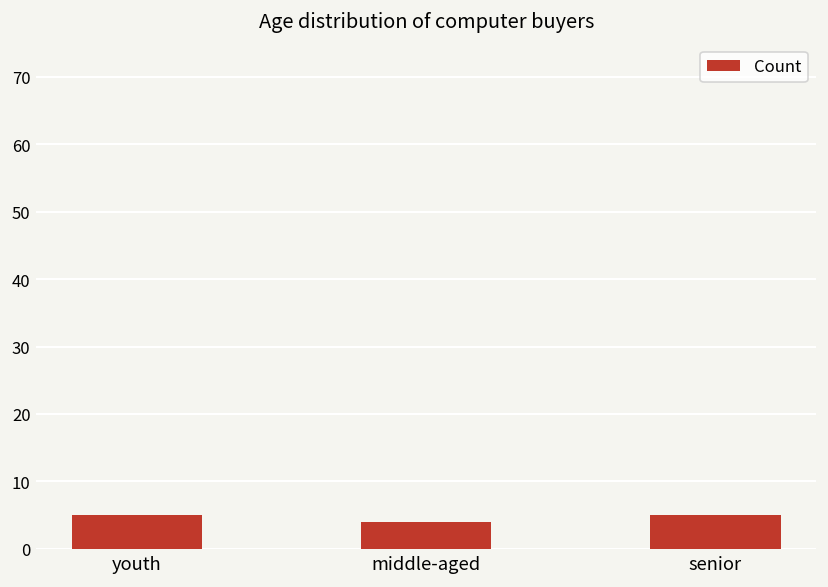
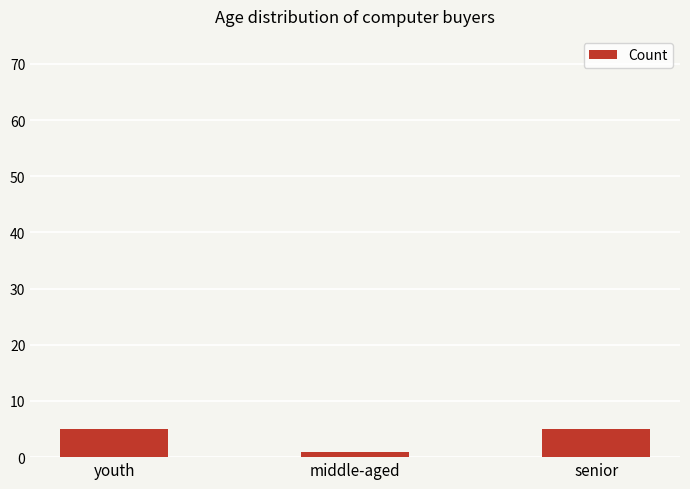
  {
    "youth": 5,
-   "middle-aged": 4,
+   "middle-aged": 1,
    "senior": 5
  }
